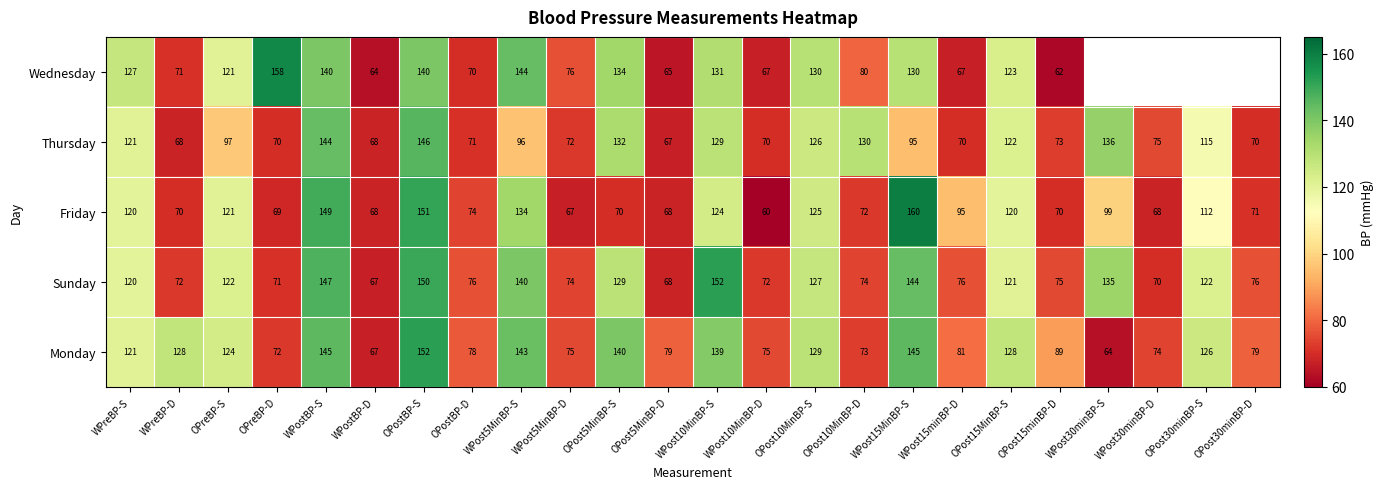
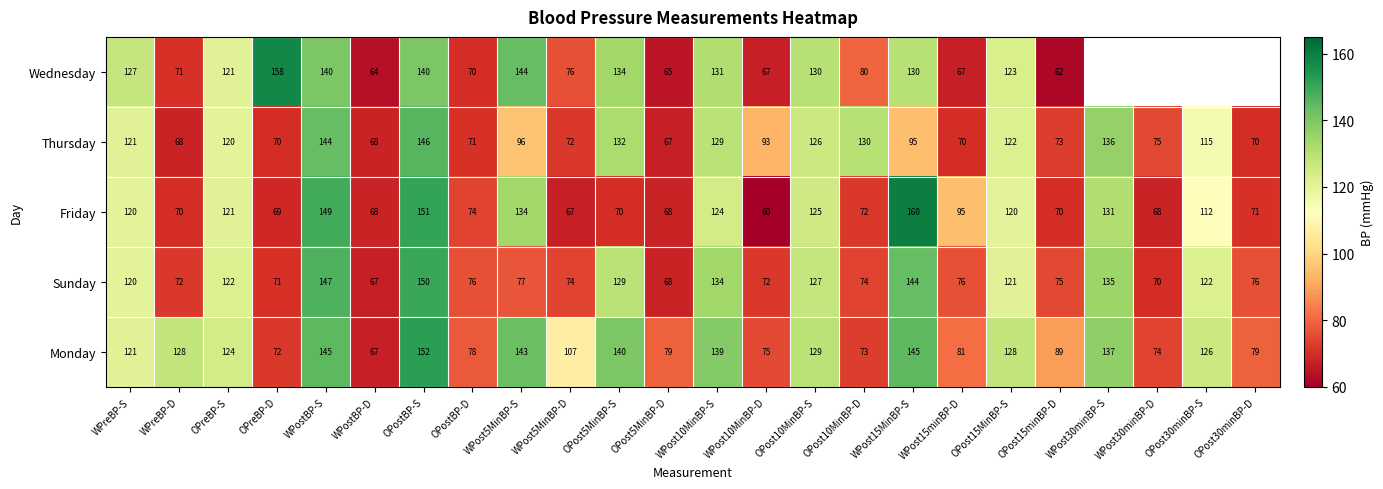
  {
    "Wednesday": {
      "WPreBP-S": 127,
      "WPreBP-D": 71,
      "OPreBP-S": 121,
      "OPreBP-D": 158,
      "WPostBP-S": 140,
      "WPostBP-D": 64,
      "OPostBP-S": 140,
      "OPostBP-D": 70,
      "WPost5MinBP-S": 144,
      "WPost5MinBP-D": 76,
      "OPost5MinBP-S": 134,
      "OPost5MinBP-D": 65,
      "WPost10MinBP-S": 131,
      "WPost10MinBP-D": 67,
      "OPost10MinBP-S": 130,
      "OPost10MinBP-D": 80,
      "WPost15MinBP-S": 130,
      "WPost15minBP-D": 67,
      "OPost15MinBP-S": 123,
      "OPost15minBP-D": 62
    },
    "Thursday": {
      "WPreBP-S": 121,
      "WPreBP-D": 68,
-     "OPreBP-S": 97,
+     "OPreBP-S": 120,
      "OPreBP-D": 70,
      "WPostBP-S": 144,
      "WPostBP-D": 68,
      "OPostBP-S": 146,
      "OPostBP-D": 71,
      "WPost5MinBP-S": 96,
      "WPost5MinBP-D": 72,
      "OPost5MinBP-S": 132,
      "OPost5MinBP-D": 67,
      "WPost10MinBP-S": 129,
-     "WPost10MinBP-D": 70,
+     "WPost10MinBP-D": 93,
      "OPost10MinBP-S": 126,
      "OPost10MinBP-D": 130,
      "WPost15MinBP-S": 95,
      "WPost15minBP-D": 70,
      "OPost15MinBP-S": 122,
      "OPost15minBP-D": 73,
      "WPost30minBP-S": 136,
      "WPost30minBP-D": 75,
      "OPost30minBP-S": 115,
      "OPost30minBP-D": 70
    },
    "Friday": {
      "WPreBP-S": 120,
      "WPreBP-D": 70,
      "OPreBP-S": 121,
      "OPreBP-D": 69,
      "WPostBP-S": 149,
      "WPostBP-D": 68,
      "OPostBP-S": 151,
      "OPostBP-D": 74,
      "WPost5MinBP-S": 134,
      "WPost5MinBP-D": 67,
      "OPost5MinBP-S": 70,
      "OPost5MinBP-D": 68,
      "WPost10MinBP-S": 124,
      "WPost10MinBP-D": 60,
      "OPost10MinBP-S": 125,
      "OPost10MinBP-D": 72,
      "WPost15MinBP-S": 160,
      "WPost15minBP-D": 95,
      "OPost15MinBP-S": 120,
      "OPost15minBP-D": 70,
-     "WPost30minBP-S": 99,
+     "WPost30minBP-S": 131,
      "WPost30minBP-D": 68,
      "OPost30minBP-S": 112,
      "OPost30minBP-D": 71
    },
    "Sunday": {
      "WPreBP-S": 120,
      "WPreBP-D": 72,
      "OPreBP-S": 122,
      "OPreBP-D": 71,
      "WPostBP-S": 147,
      "WPostBP-D": 67,
      "OPostBP-S": 150,
      "OPostBP-D": 76,
-     "WPost5MinBP-S": 140,
+     "WPost5MinBP-S": 77,
      "WPost5MinBP-D": 74,
      "OPost5MinBP-S": 129,
      "OPost5MinBP-D": 68,
-     "WPost10MinBP-S": 152,
+     "WPost10MinBP-S": 134,
      "WPost10MinBP-D": 72,
      "OPost10MinBP-S": 127,
      "OPost10MinBP-D": 74,
      "WPost15MinBP-S": 144,
      "WPost15minBP-D": 76,
      "OPost15MinBP-S": 121,
      "OPost15minBP-D": 75,
      "WPost30minBP-S": 135,
      "WPost30minBP-D": 70,
      "OPost30minBP-S": 122,
      "OPost30minBP-D": 76
    },
    "Monday": {
      "WPreBP-S": 121,
      "WPreBP-D": 128,
      "OPreBP-S": 124,
      "OPreBP-D": 72,
      "WPostBP-S": 145,
      "WPostBP-D": 67,
      "OPostBP-S": 152,
      "OPostBP-D": 78,
      "WPost5MinBP-S": 143,
-     "WPost5MinBP-D": 75,
+     "WPost5MinBP-D": 107,
      "OPost5MinBP-S": 140,
      "OPost5MinBP-D": 79,
      "WPost10MinBP-S": 139,
      "WPost10MinBP-D": 75,
      "OPost10MinBP-S": 129,
      "OPost10MinBP-D": 73,
      "WPost15MinBP-S": 145,
      "WPost15minBP-D": 81,
      "OPost15MinBP-S": 128,
      "OPost15minBP-D": 89,
-     "WPost30minBP-S": 64,
+     "WPost30minBP-S": 137,
      "WPost30minBP-D": 74,
      "OPost30minBP-S": 126,
      "OPost30minBP-D": 79
    }
  }
